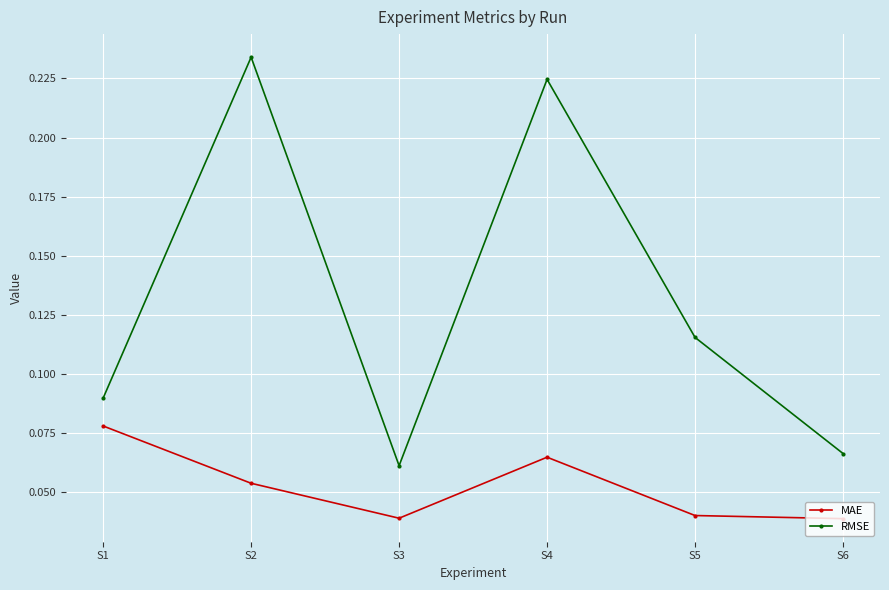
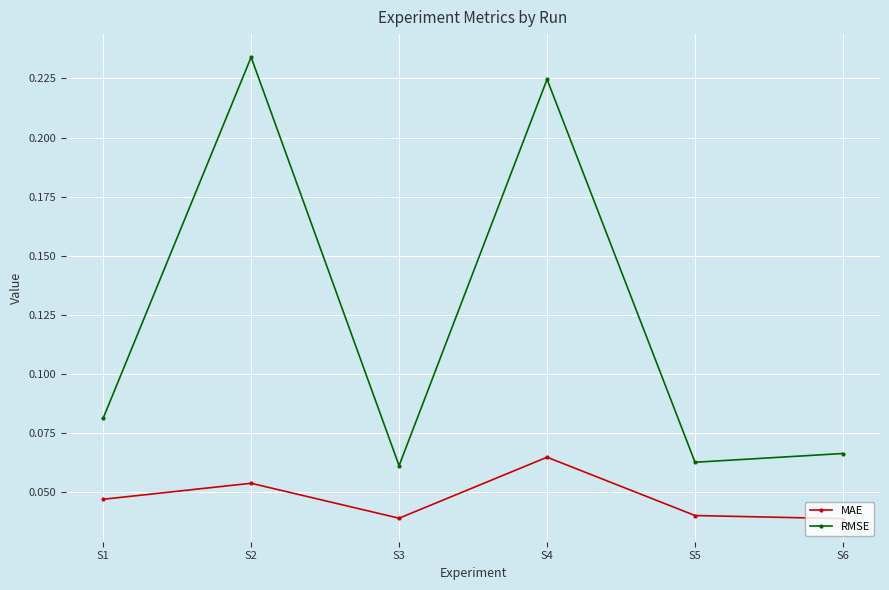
  {
    "MAE": {
-     "S1": 0.078,
+     "S1": 0.047,
      "S2": 0.054,
      "S3": 0.039,
      "S4": 0.065,
      "S5": 0.040
    },
    "RMSE": {
-     "S1": 0.090,
+     "S1": 0.081,
      "S2": 0.234,
      "S3": 0.061,
      "S4": 0.225,
-     "S5": 0.115,
+     "S5": 0.063,
      "S6": 0.066
    }
  }
